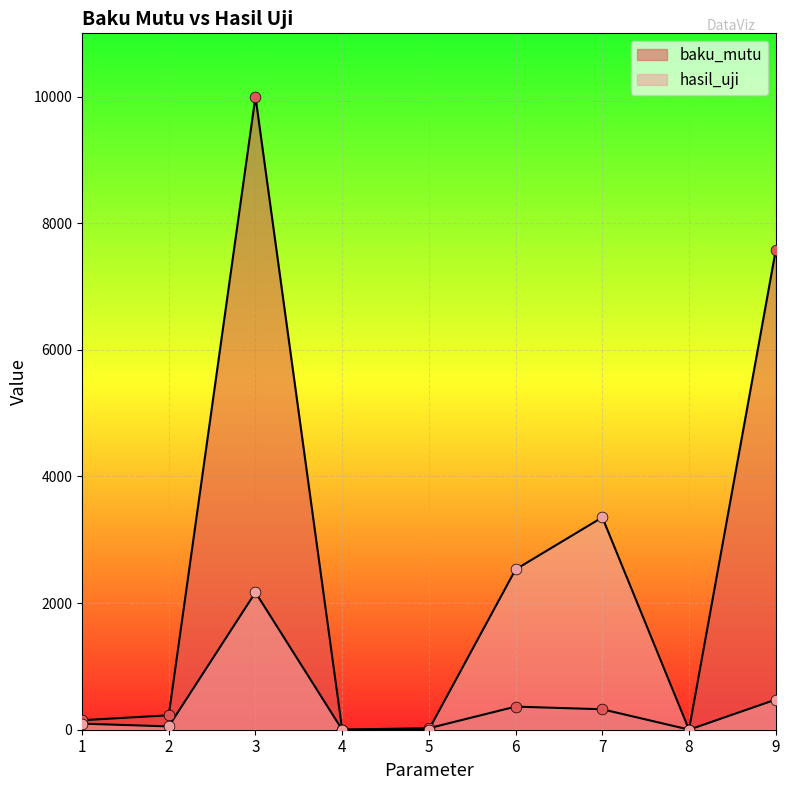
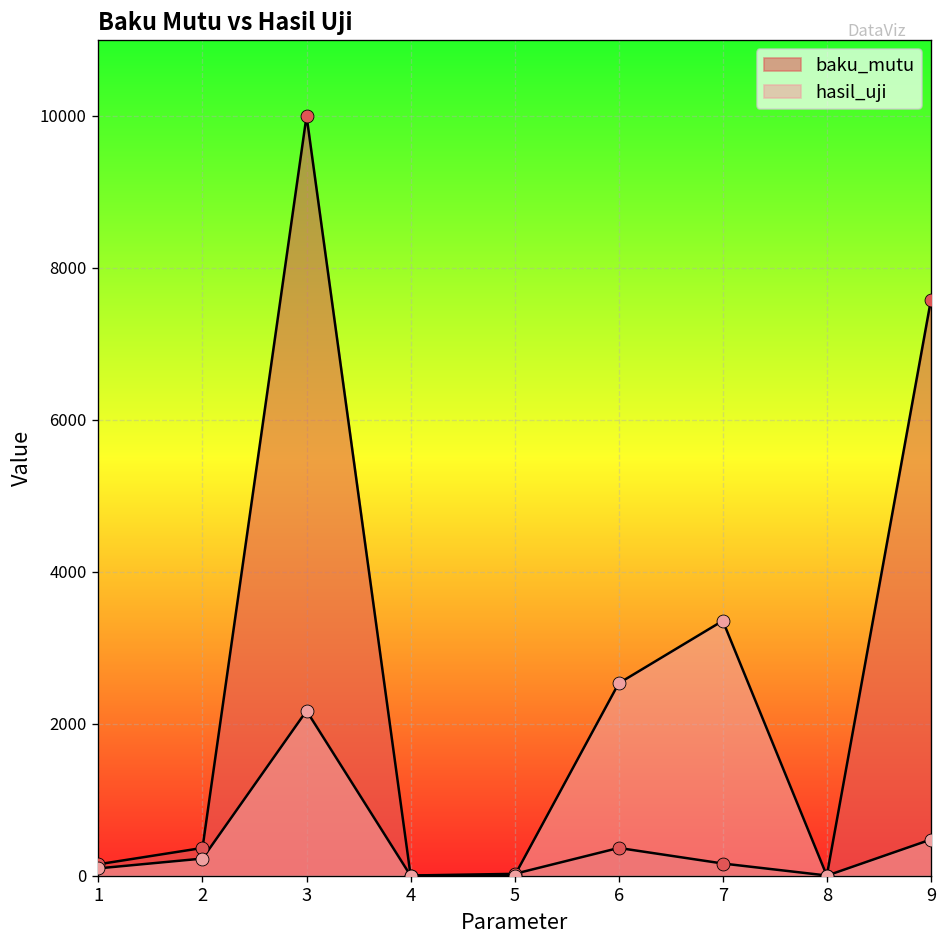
  {
    "baku_mutu": {
      "1": 200,
-     "2": 200,
+     "2": 400,
      "3": 10000,
      "6": 400,
-     "7": 300,
+     "7": 200,
      "9": 7600
    },
    "hasil_uji": {
      "1": 100,
-     "2": 100,
+     "2": 200,
      "3": 2200,
      "6": 2500,
      "7": 3400,
      "9": 500
    }
  }
